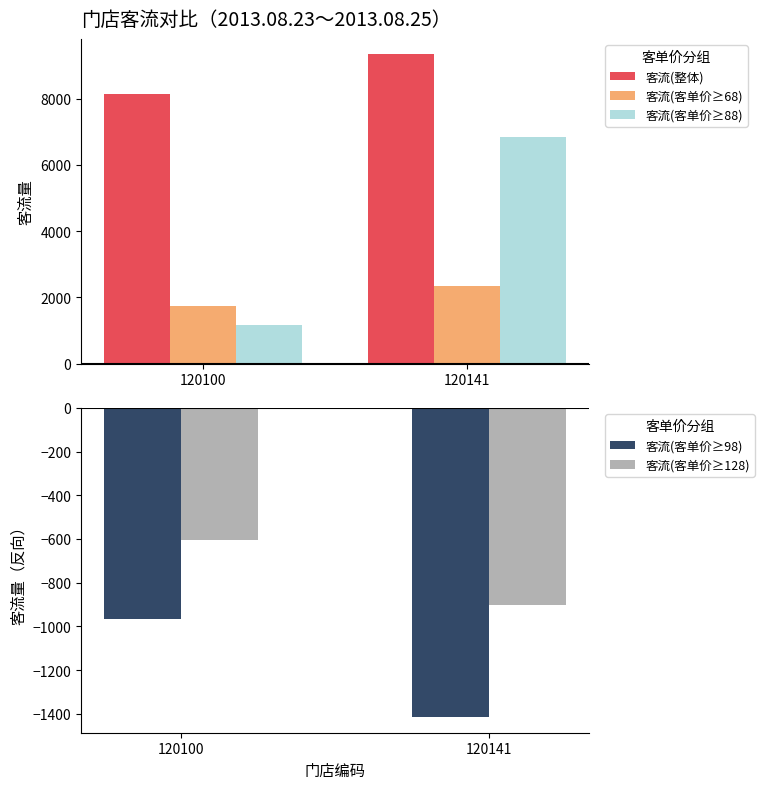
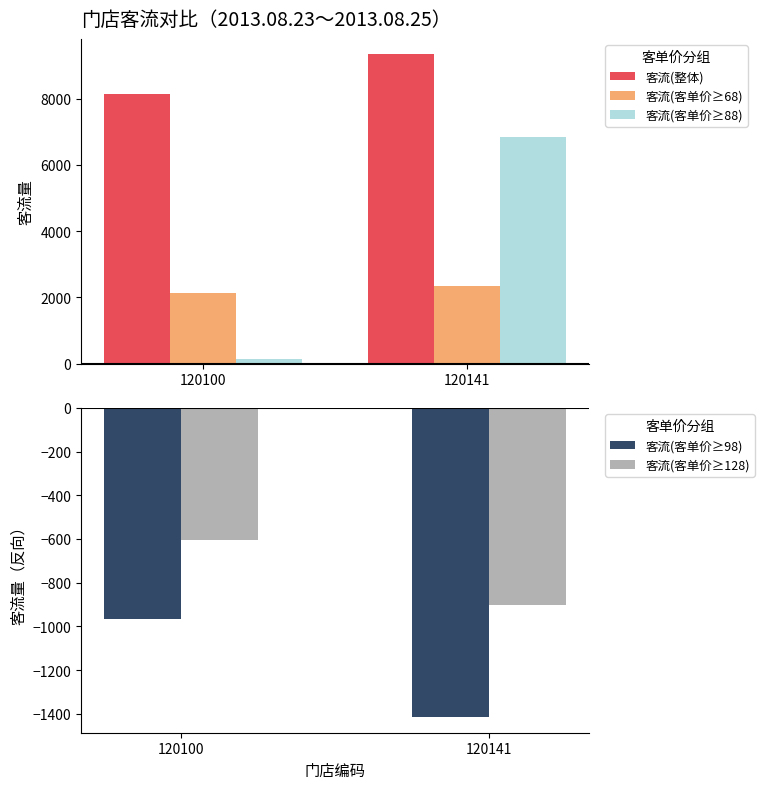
  {
    "门店客流对比（2013.08.23～2013.08.25）": {
      "客流(整体)": {
        "120100": 8100,
        "120141": 9300
      },
      "客流(客单价≥68)": {
-       "120100": 1700,
+       "120100": 2100,
        "120141": 2300
      },
      "客流(客单价≥88)": {
-       "120100": 1200,
+       "120100": 100,
        "120141": 6800
      }
    }
  }
